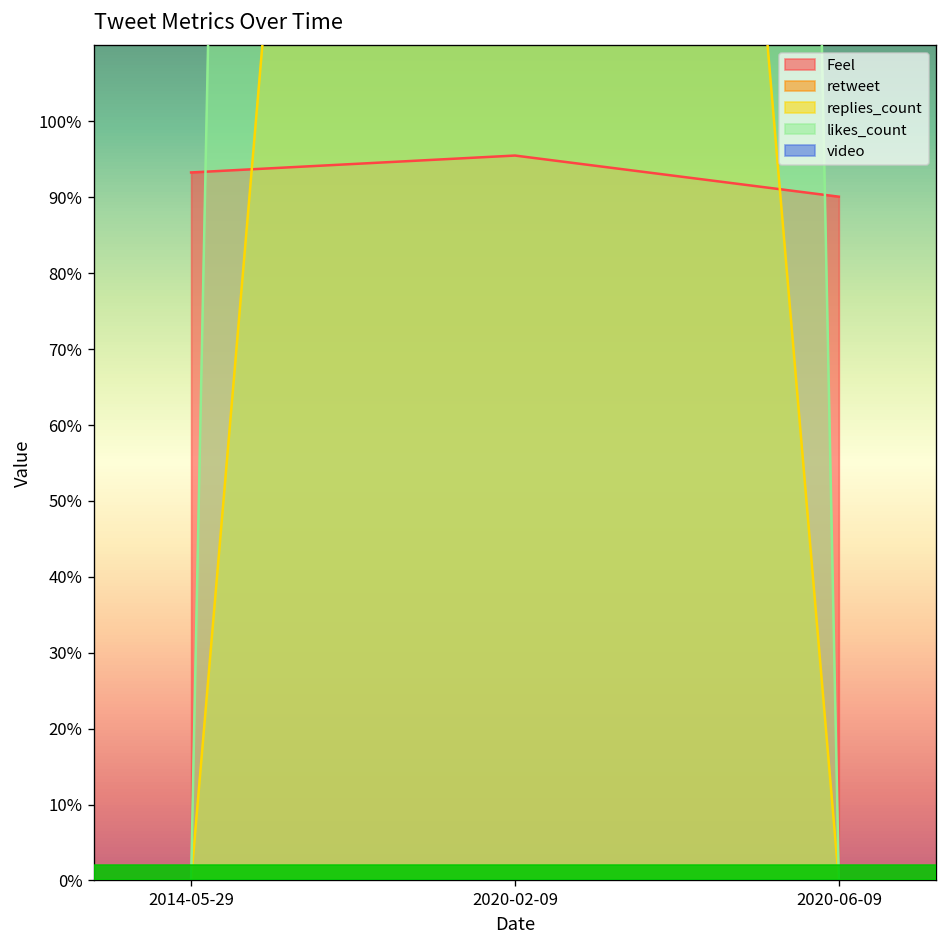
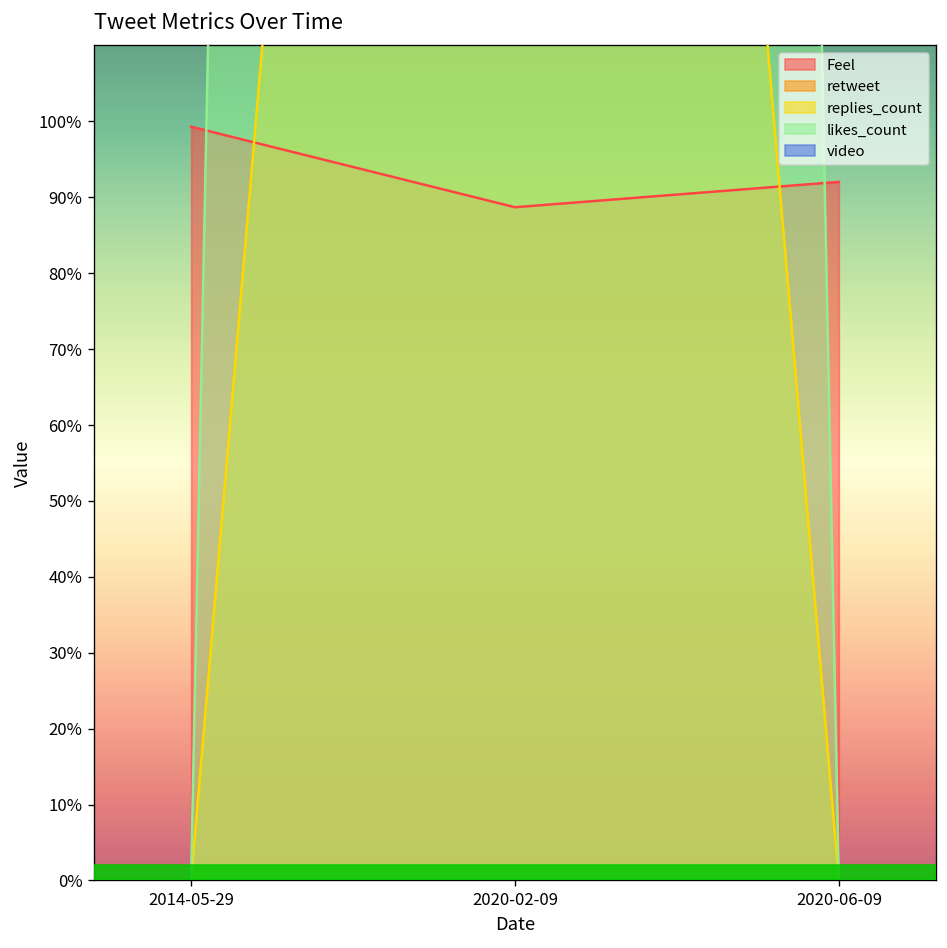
  {
    "Feel": {
-     "2014-05-29": "93%",
-     "2020-02-09": "95%",
-     "2020-06-09": "90%"
+     "2014-05-29": "99%",
+     "2020-02-09": "89%",
+     "2020-06-09": "92%"
    }
  }
